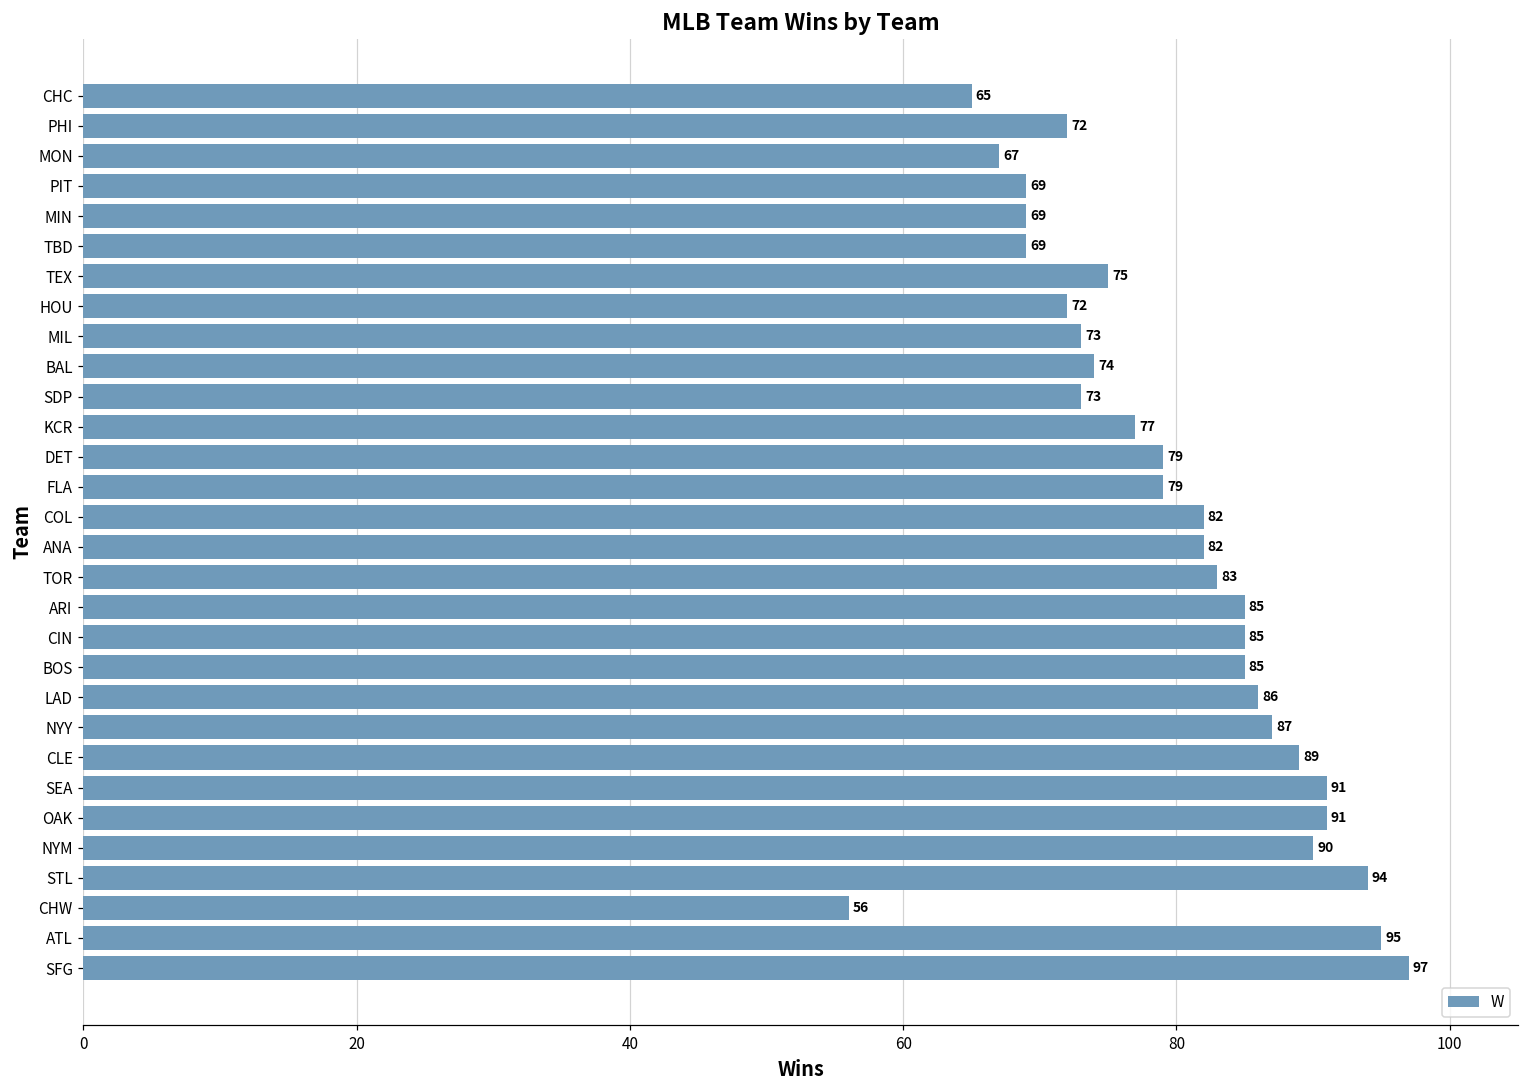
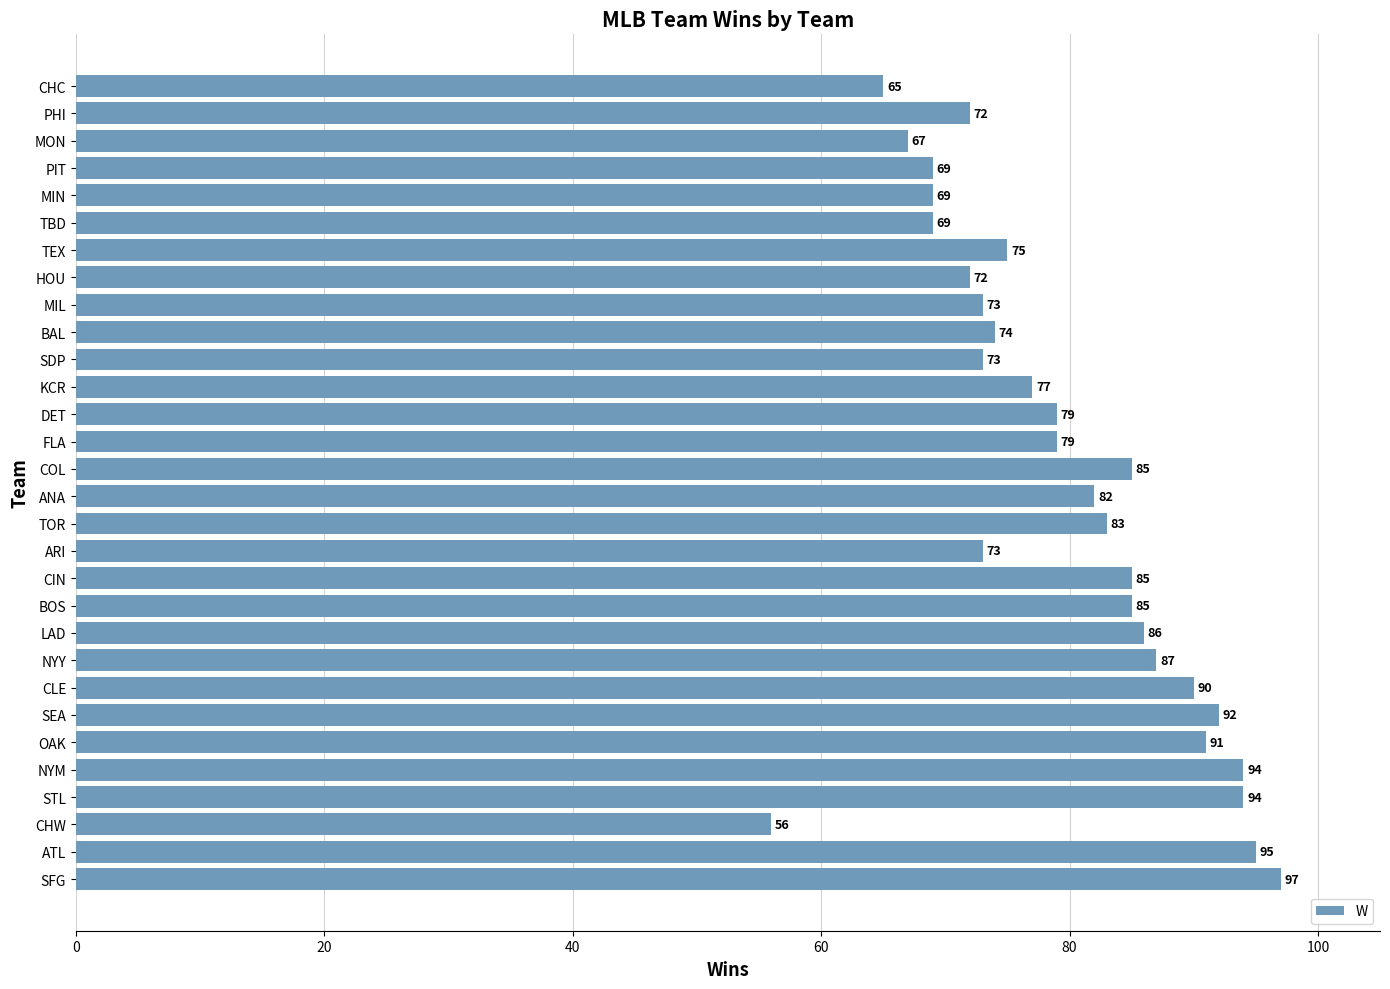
  {
    "CHC": 65,
    "PHI": 72,
    "MON": 67,
    "PIT": 69,
    "MIN": 69,
    "TBD": 69,
    "TEX": 75,
    "HOU": 72,
    "MIL": 73,
    "BAL": 74,
    "SDP": 73,
    "KCR": 77,
    "DET": 79,
    "FLA": 79,
-   "COL": 82,
+   "COL": 85,
    "ANA": 82,
    "TOR": 83,
-   "ARI": 85,
+   "ARI": 73,
    "CIN": 85,
    "BOS": 85,
    "LAD": 86,
    "NYY": 87,
-   "CLE": 89,
-   "SEA": 91,
+   "CLE": 90,
+   "SEA": 92,
    "OAK": 91,
-   "NYM": 90,
+   "NYM": 94,
    "STL": 94,
    "CHW": 56,
    "ATL": 95,
    "SFG": 97
  }
